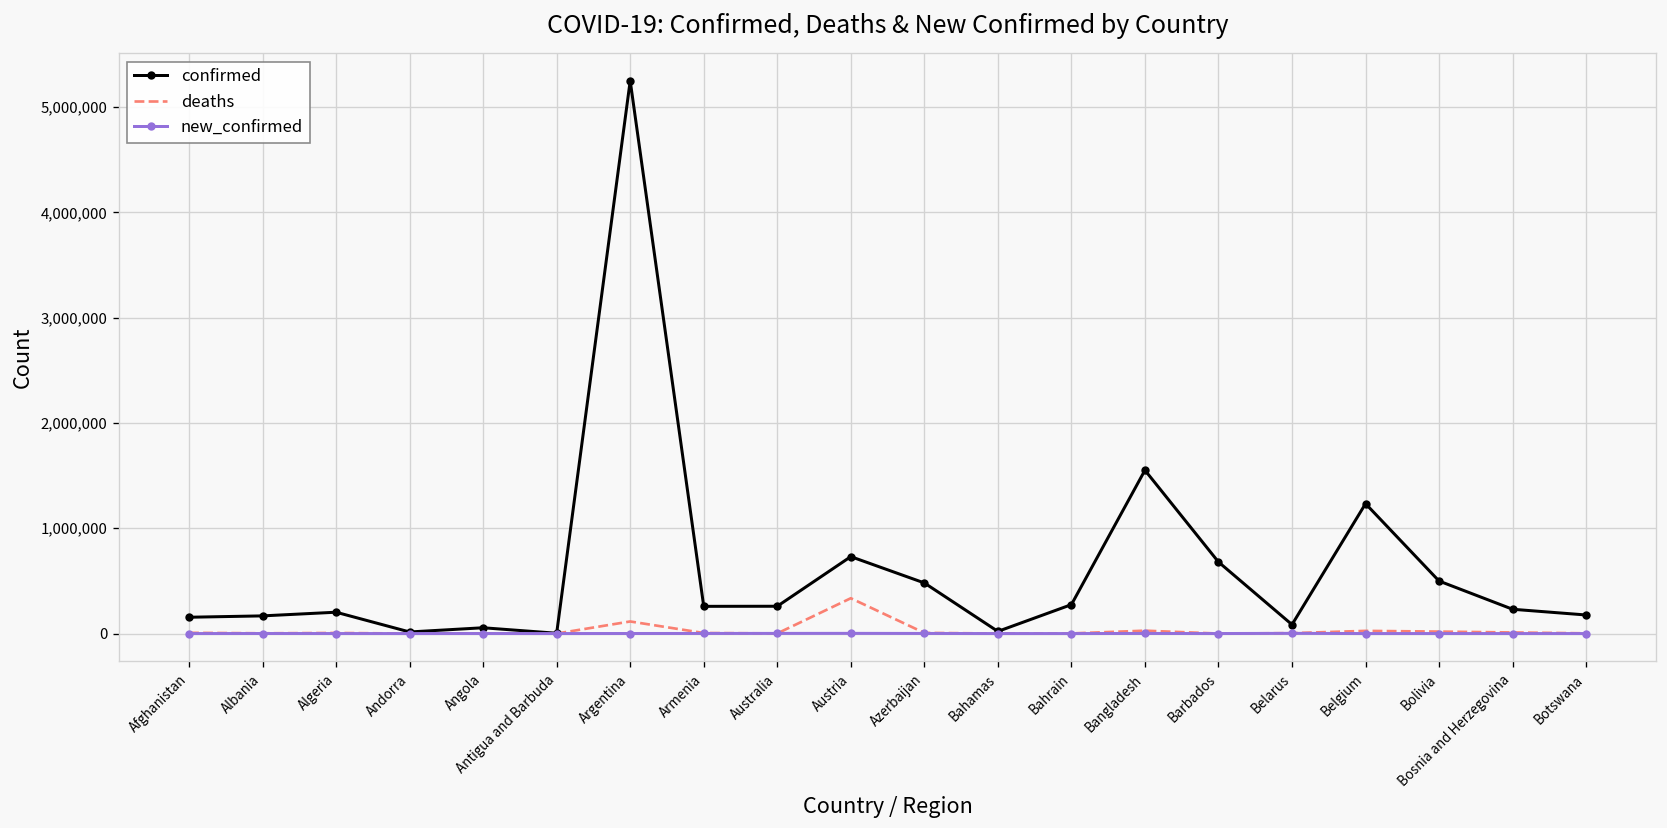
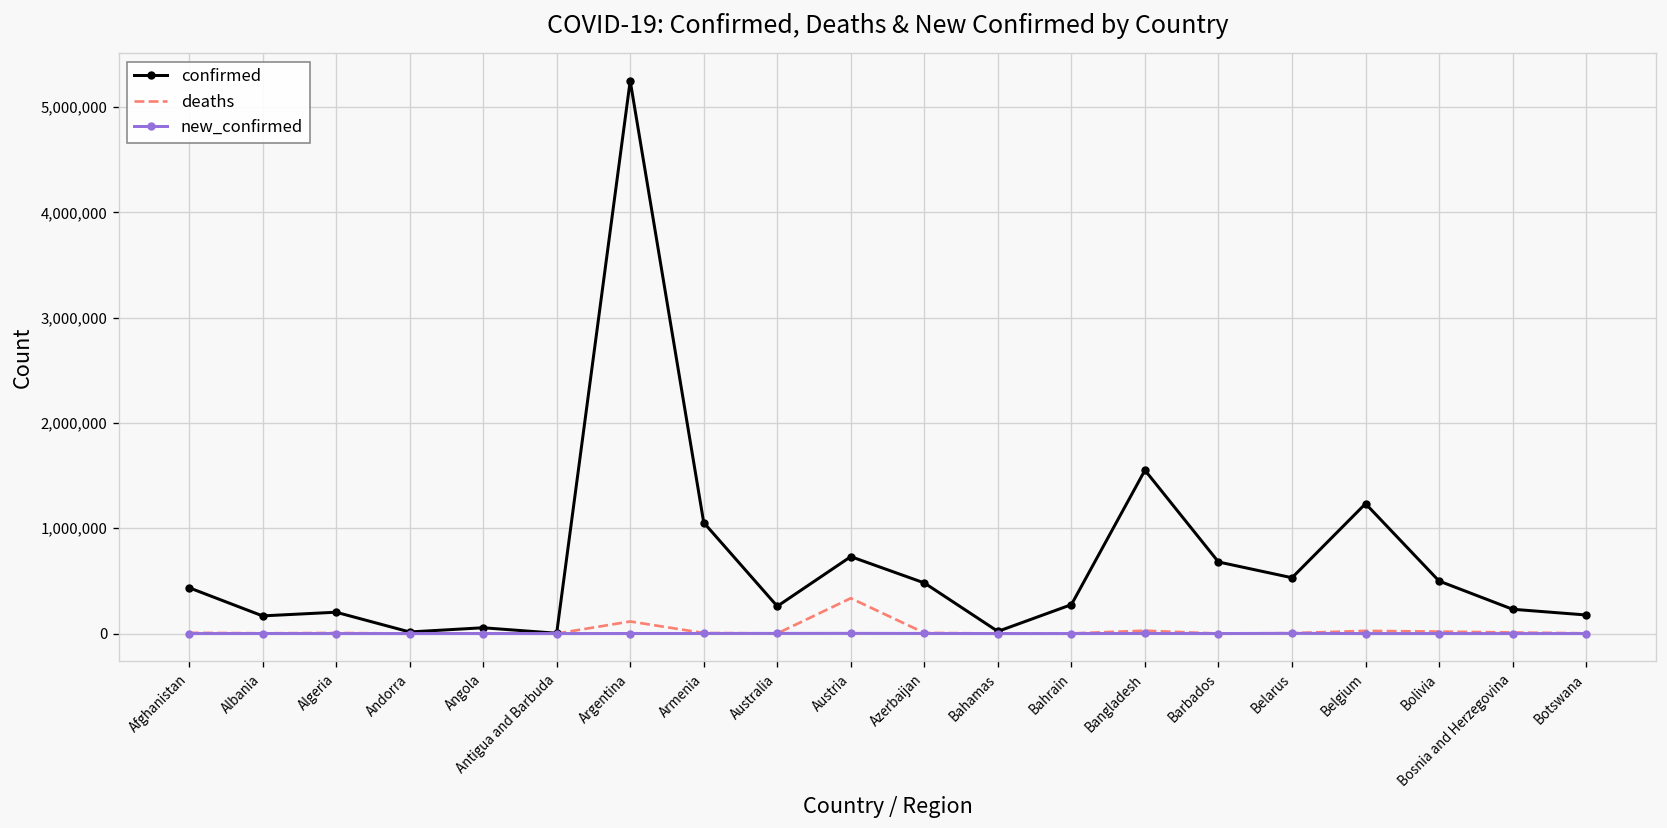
  {
    "confirmed": {
-     "Afghanistan": "200,000",
+     "Afghanistan": "400,000",
      "Albania": "200,000",
      "Algeria": "200,000",
      "Angola": "100,000",
      "Argentina": "5,300,000",
-     "Armenia": "300,000",
+     "Armenia": "1,100,000",
      "Australia": "300,000",
      "Austria": "700,000",
      "Azerbaijan": "500,000",
      "Bahrain": "300,000",
      "Bangladesh": "1,600,000",
      "Barbados": "700,000",
-     "Belarus": "100,000",
+     "Belarus": "500,000",
      "Belgium": "1,200,000",
      "Bolivia": "500,000",
      "Bosnia and Herzegovina": "200,000",
      "Botswana": "200,000"
    },
    "deaths": {
      "Argentina": "100,000",
      "Austria": "300,000"
    },
    "new_confirmed": {
      "Argentina": "0",
      "Austria": "0"
    }
  }
